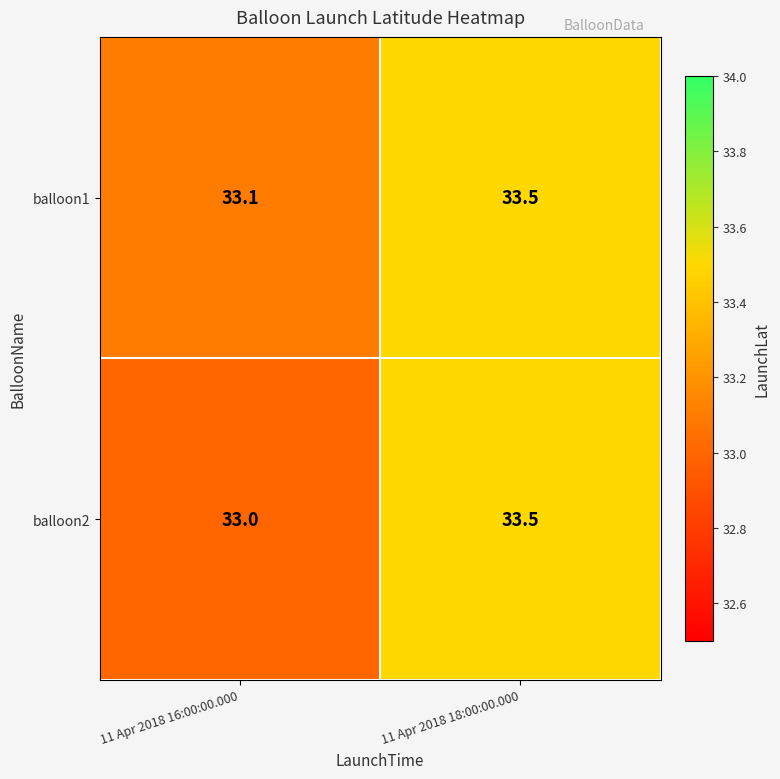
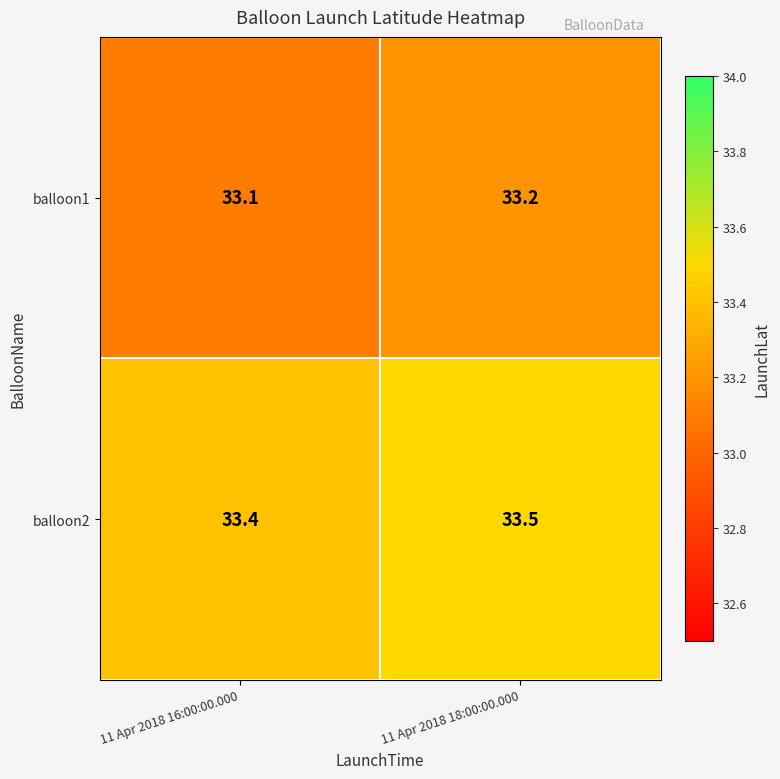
  {
    "balloon1": {
      "11 Apr 2018 16:00:00.000": 33.1,
-     "11 Apr 2018 18:00:00.000": 33.5
+     "11 Apr 2018 18:00:00.000": 33.2
    },
    "balloon2": {
-     "11 Apr 2018 16:00:00.000": 33.0,
+     "11 Apr 2018 16:00:00.000": 33.4,
      "11 Apr 2018 18:00:00.000": 33.5
    }
  }
